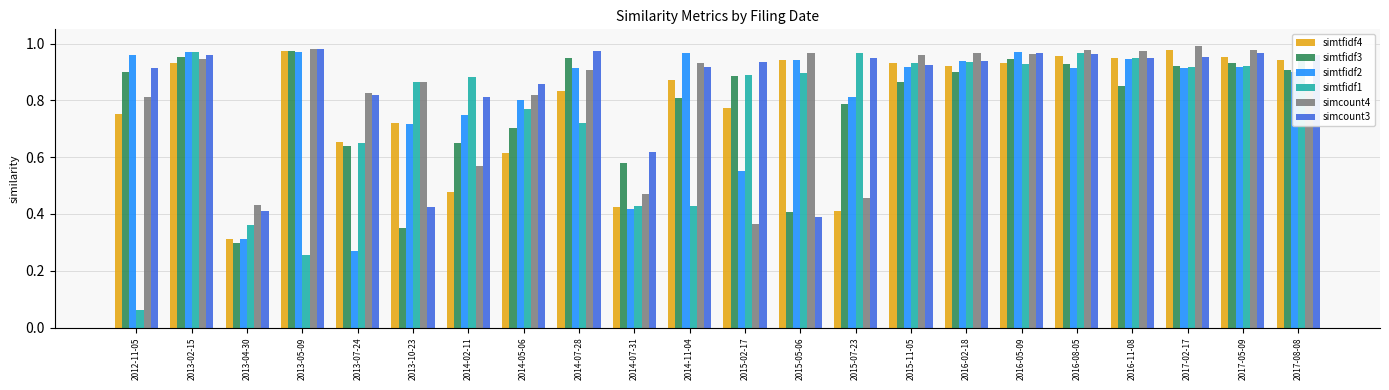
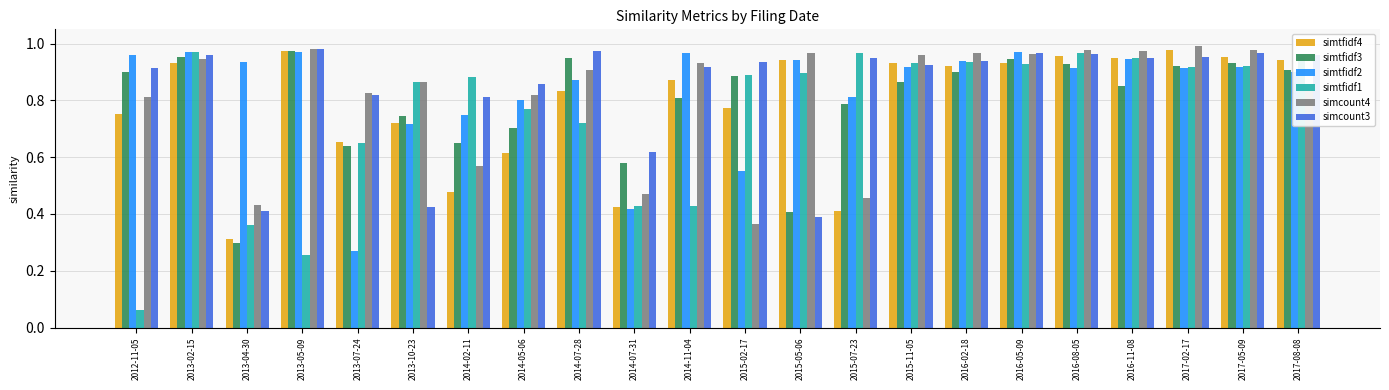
  {
    "simtfidf4": {
      "2012-11-05": 0.75,
      "2013-02-15": 0.93,
      "2013-04-30": 0.31,
      "2013-05-09": 0.97,
      "2013-07-24": 0.65,
      "2013-10-23": 0.72,
      "2014-02-11": 0.48,
      "2014-05-06": 0.61,
      "2014-07-28": 0.83,
      "2014-07-31": 0.42,
      "2014-11-04": 0.87,
      "2015-02-17": 0.77,
      "2015-05-06": 0.94,
      "2015-07-23": 0.41,
      "2015-11-05": 0.93,
      "2016-02-18": 0.92,
      "2016-05-09": 0.93,
      "2016-08-05": 0.96,
      "2016-11-08": 0.95,
      "2017-02-17": 0.98,
      "2017-05-09": 0.95,
      "2017-08-08": 0.94
    },
    "simtfidf3": {
      "2012-11-05": 0.90,
      "2013-02-15": 0.95,
      "2013-04-30": 0.30,
      "2013-05-09": 0.97,
      "2013-07-24": 0.64,
-     "2013-10-23": 0.35,
+     "2013-10-23": 0.75,
      "2014-02-11": 0.65,
      "2014-05-06": 0.70,
      "2014-07-28": 0.95,
      "2014-07-31": 0.58,
      "2014-11-04": 0.81,
      "2015-02-17": 0.89,
      "2015-05-06": 0.41,
      "2015-07-23": 0.79,
      "2015-11-05": 0.86,
      "2016-02-18": 0.90,
      "2016-05-09": 0.94,
      "2016-08-05": 0.93,
      "2016-11-08": 0.85,
      "2017-02-17": 0.92,
      "2017-05-09": 0.93,
      "2017-08-08": 0.91
    },
    "simtfidf2": {
      "2012-11-05": 0.96,
      "2013-02-15": 0.97,
-     "2013-04-30": 0.31,
+     "2013-04-30": 0.94,
      "2013-05-09": 0.97,
      "2013-07-24": 0.27,
      "2013-10-23": 0.72,
      "2014-02-11": 0.75,
      "2014-05-06": 0.80,
-     "2014-07-28": 0.91,
+     "2014-07-28": 0.87,
      "2014-07-31": 0.42,
      "2014-11-04": 0.97,
      "2015-02-17": 0.55,
      "2015-05-06": 0.94,
      "2015-07-23": 0.81,
      "2015-11-05": 0.92,
      "2016-02-18": 0.94,
      "2016-05-09": 0.97,
      "2016-08-05": 0.92,
      "2016-11-08": 0.95,
      "2017-02-17": 0.92,
      "2017-05-09": 0.92
    },
    "simtfidf1": {
      "2012-11-05": 0.06,
      "2013-02-15": 0.97,
      "2013-04-30": 0.36,
      "2013-05-09": 0.25,
      "2013-07-24": 0.65,
      "2013-10-23": 0.87,
      "2014-02-11": 0.88,
      "2014-05-06": 0.77,
      "2014-07-28": 0.72,
      "2014-07-31": 0.43,
      "2014-11-04": 0.43,
      "2015-02-17": 0.89,
      "2015-05-06": 0.90,
      "2015-07-23": 0.97,
      "2015-11-05": 0.93,
      "2016-02-18": 0.93,
      "2016-05-09": 0.93,
      "2016-08-05": 0.97,
      "2016-11-08": 0.95,
      "2017-02-17": 0.92,
      "2017-05-09": 0.92
    },
    "simcount4": {
      "2012-11-05": 0.81,
      "2013-02-15": 0.94,
      "2013-04-30": 0.43,
      "2013-05-09": 0.98,
      "2013-07-24": 0.83,
      "2013-10-23": 0.87,
      "2014-02-11": 0.57,
      "2014-05-06": 0.82,
      "2014-07-28": 0.91,
      "2014-07-31": 0.47,
      "2014-11-04": 0.93,
      "2015-02-17": 0.36,
      "2015-05-06": 0.97,
      "2015-07-23": 0.46,
      "2015-11-05": 0.96,
      "2016-02-18": 0.97,
      "2016-05-09": 0.96,
      "2016-08-05": 0.98,
      "2016-11-08": 0.97,
      "2017-02-17": 0.99,
      "2017-05-09": 0.98
    },
    "simcount3": {
      "2012-11-05": 0.91,
      "2013-02-15": 0.96,
      "2013-04-30": 0.41,
      "2013-05-09": 0.98,
      "2013-07-24": 0.82,
      "2013-10-23": 0.43,
      "2014-02-11": 0.81,
      "2014-05-06": 0.86,
      "2014-07-28": 0.97,
      "2014-07-31": 0.62,
      "2014-11-04": 0.92,
      "2015-02-17": 0.94,
      "2015-05-06": 0.39,
      "2015-07-23": 0.95,
      "2015-11-05": 0.92,
      "2016-02-18": 0.94,
      "2016-05-09": 0.97,
      "2016-08-05": 0.96,
      "2016-11-08": 0.95,
      "2017-02-17": 0.95,
      "2017-05-09": 0.97
    }
  }
